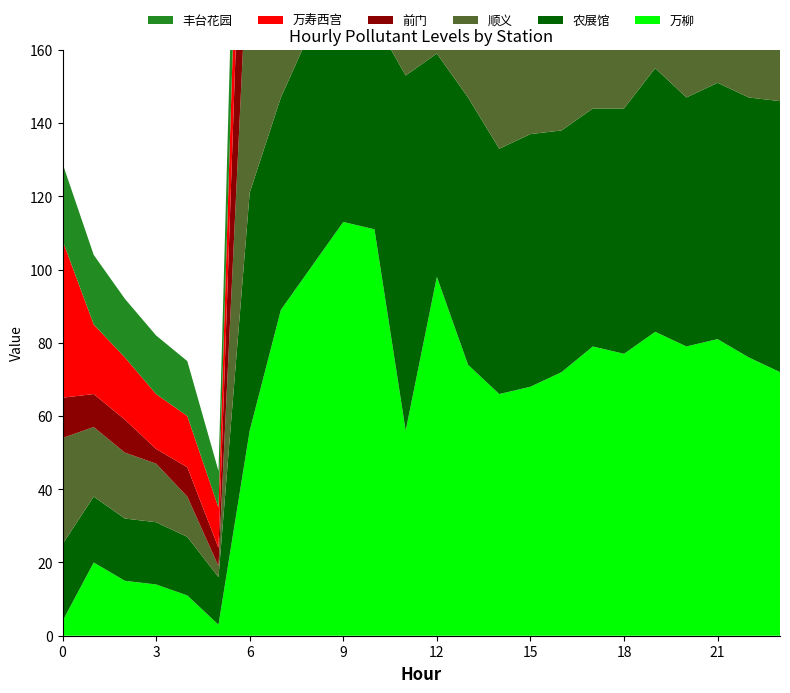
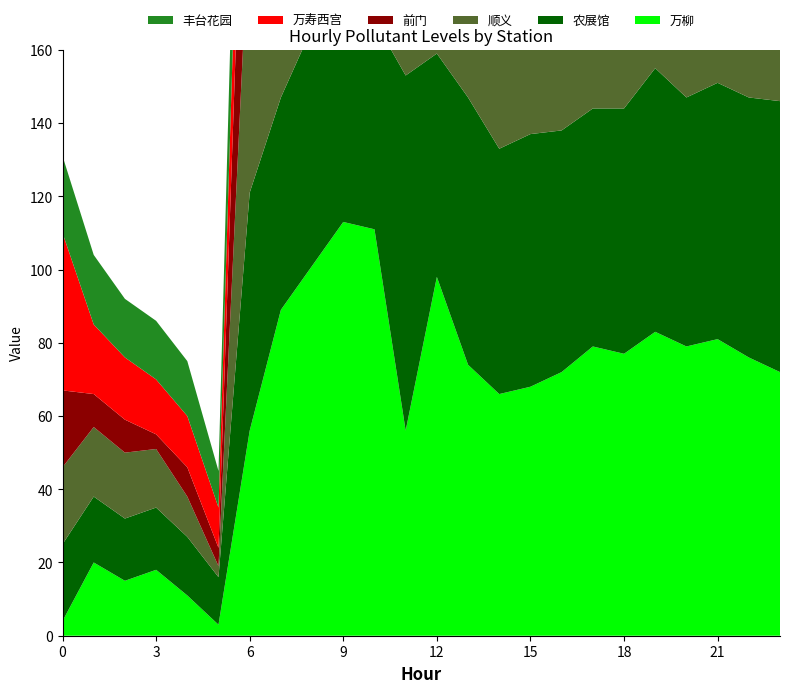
  {
    "万柳": {
-     "3": 14
+     "3": 18
    },
    "顺义": {
-     "0": 29
+     "0": 21
    },
    "前门": {
-     "0": 11
+     "0": 21
    },
    "丰台花园": {
      "0": 21,
      "3": 16
    }
  }
